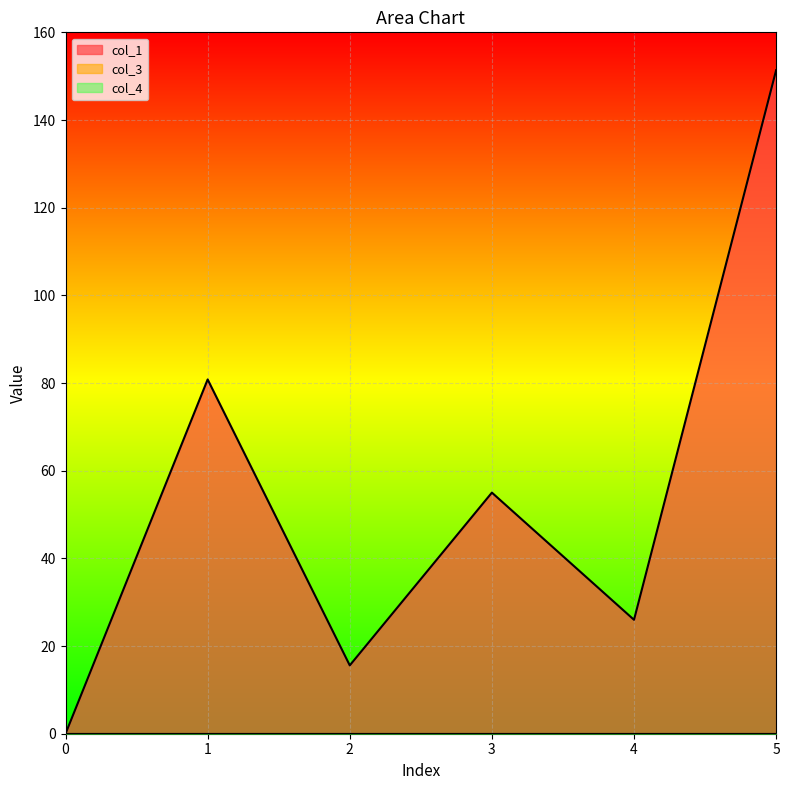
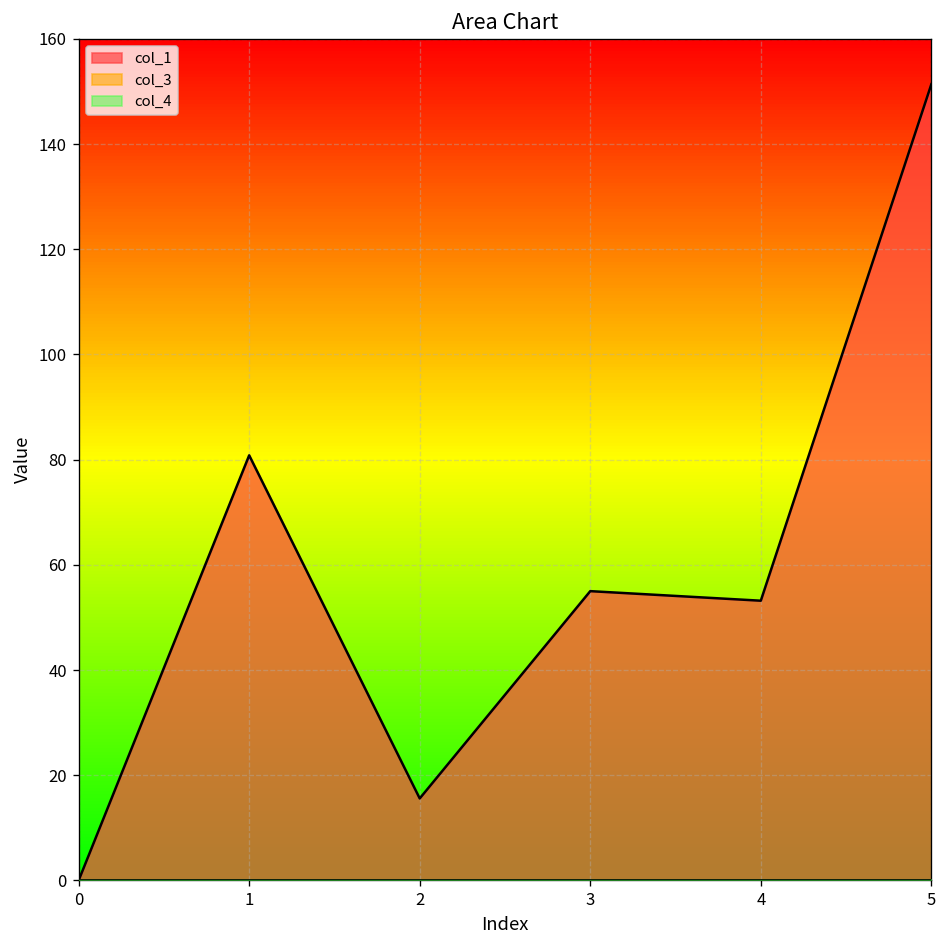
  {
    "col_1": {
      "1": 81,
      "2": 16,
      "3": 55,
-     "4": 26,
+     "4": 53,
      "5": 151
    },
    "col_4": {
      "1": 0,
      "2": 0,
      "3": 0,
      "4": 0,
      "5": 0
    }
  }
